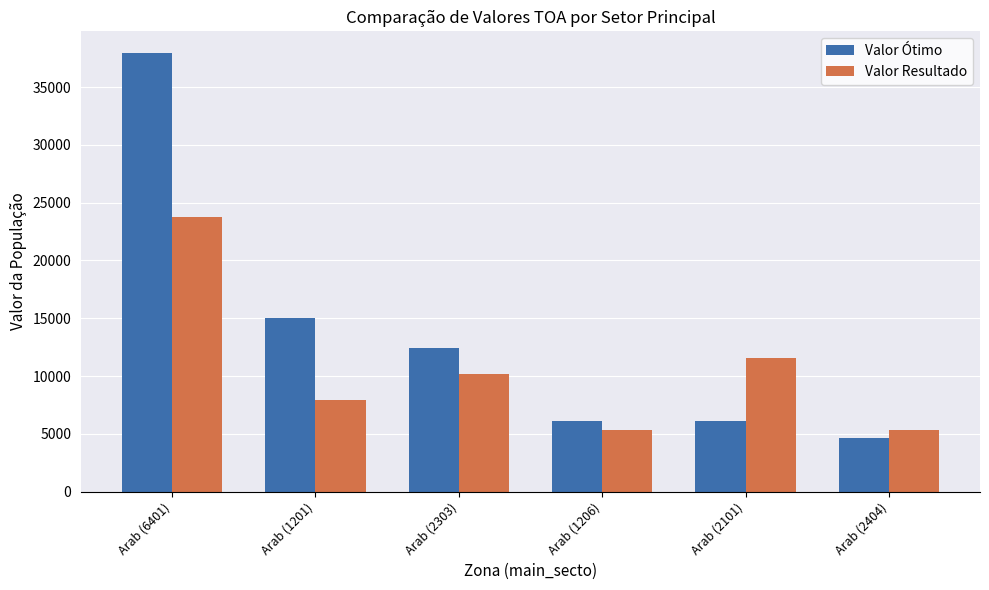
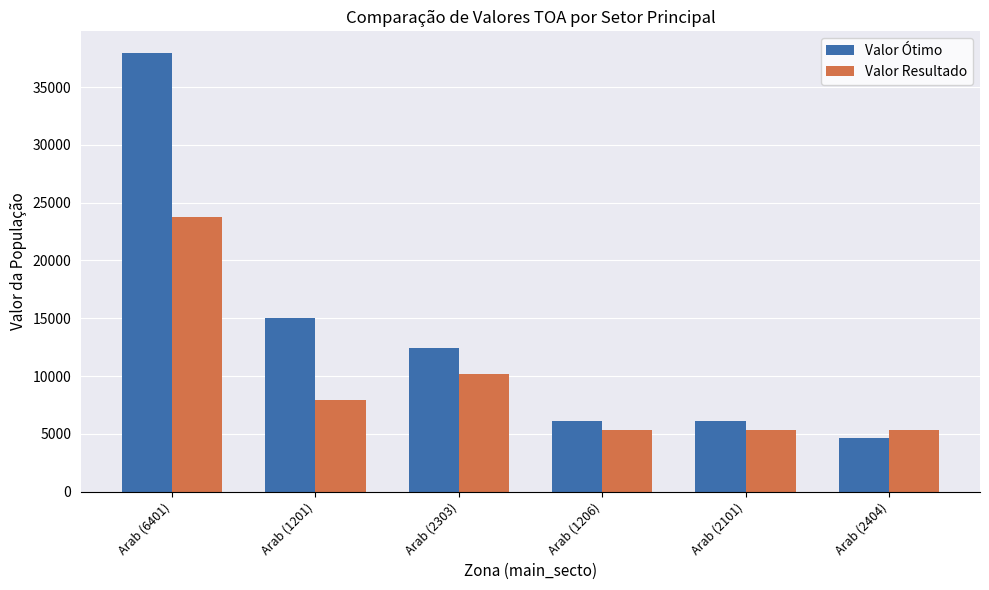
  {
    "Valor Ótimo": {
      "Arab (6401)": 37900,
      "Arab (1201)": 15000,
      "Arab (2303)": 12500,
      "Arab (1206)": 6100,
      "Arab (2101)": 6100,
      "Arab (2404)": 4700
    },
    "Valor Resultado": {
      "Arab (6401)": 23800,
      "Arab (1201)": 7900,
      "Arab (2303)": 10200,
      "Arab (1206)": 5400,
-     "Arab (2101)": 11500,
+     "Arab (2101)": 5400,
      "Arab (2404)": 5400
    }
  }
